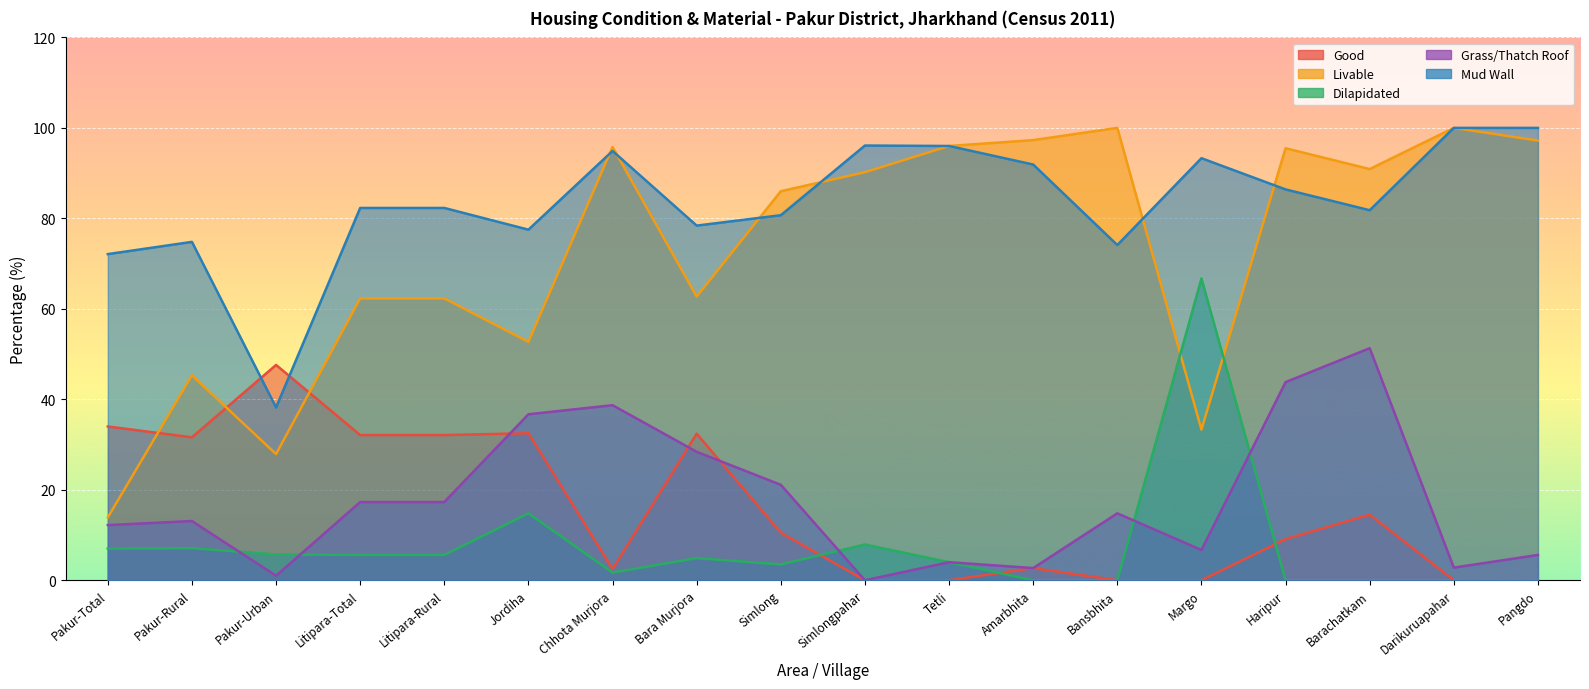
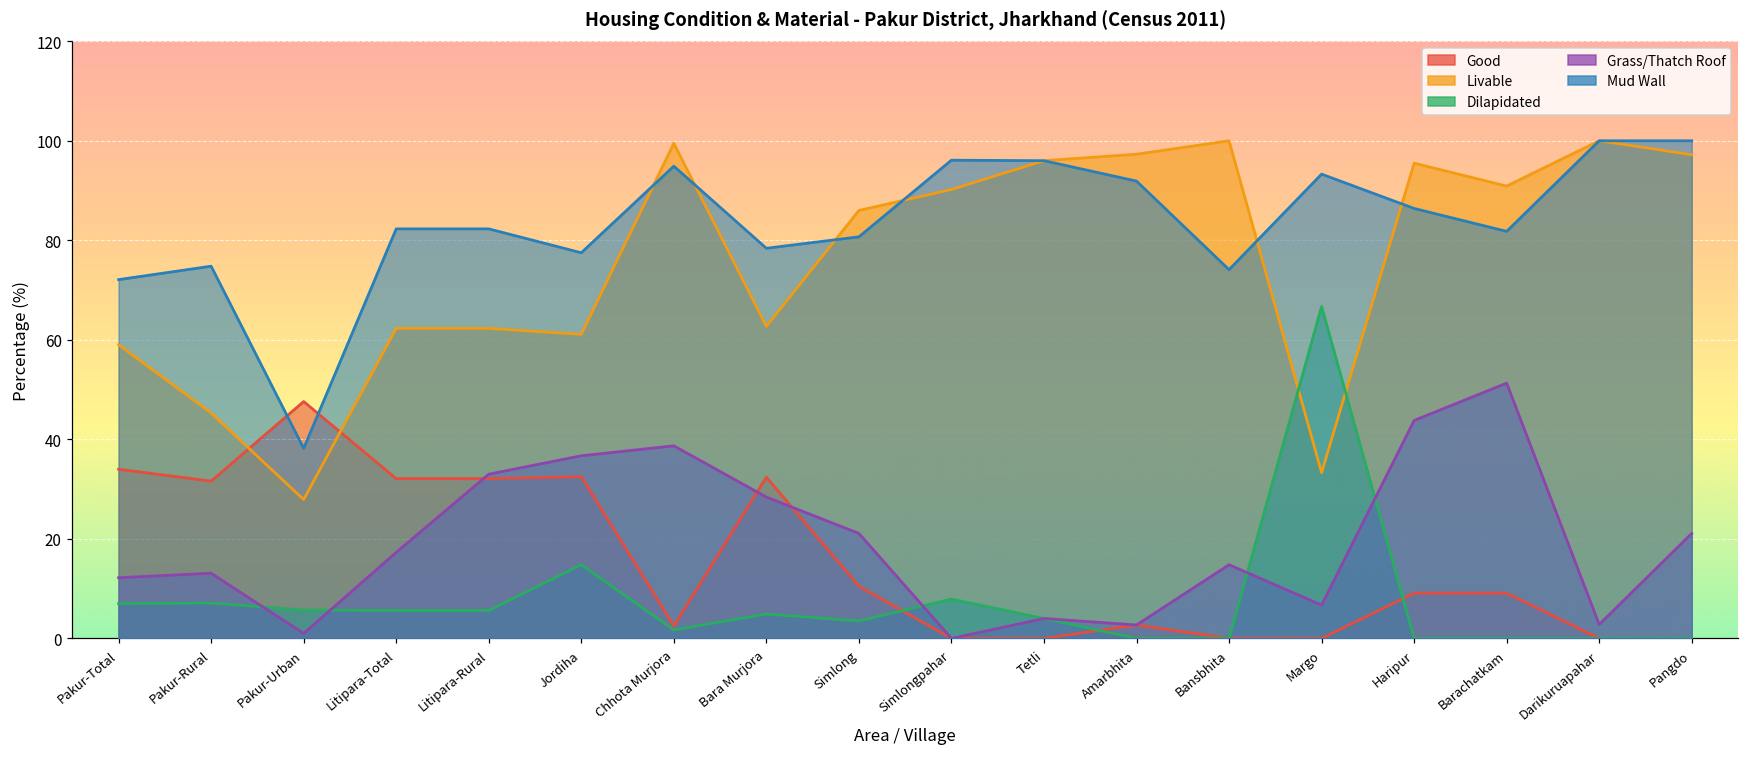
  {
    "Good": {
      "Pakur-Total": 34,
      "Pakur-Rural": 32,
      "Pakur-Urban": 48,
      "Litipara-Total": 32,
      "Litipara-Rural": 32,
      "Jordiha": 33,
      "Chhota Murjora": 3,
      "Bara Murjora": 32,
      "Simlong": 11,
      "Tetli": 0,
      "Margo": 0,
      "Haripur": 9,
-     "Barachatkam": 15
+     "Barachatkam": 9
    },
    "Livable": {
-     "Pakur-Total": 14,
+     "Pakur-Total": 59,
      "Pakur-Rural": 45,
      "Pakur-Urban": 28,
      "Litipara-Total": 62,
      "Litipara-Rural": 62,
-     "Jordiha": 53,
-     "Chhota Murjora": 96,
+     "Jordiha": 61,
+     "Chhota Murjora": 100,
      "Bara Murjora": 63,
      "Simlong": 86,
      "Simlongpahar": 90,
      "Amarbhita": 97,
      "Bansbhita": 100,
      "Margo": 33,
      "Haripur": 96,
      "Barachatkam": 91,
      "Pangdo": 97
    },
    "Dilapidated": {
      "Pakur-Total": 7,
      "Pakur-Rural": 7,
      "Pakur-Urban": 6,
      "Litipara-Total": 6,
      "Litipara-Rural": 6,
      "Jordiha": 15,
      "Chhota Murjora": 2,
      "Bara Murjora": 5,
      "Simlong": 4,
      "Simlongpahar": 8,
      "Amarbhita": 0,
      "Margo": 67,
      "Haripur": 0,
      "Barachatkam": 0
    },
    "Grass/Thatch Roof": {
      "Pakur-Total": 12,
      "Pakur-Rural": 13,
      "Pakur-Urban": 1,
      "Litipara-Total": 17,
-     "Litipara-Rural": 17,
+     "Litipara-Rural": 33,
      "Jordiha": 37,
      "Chhota Murjora": 39,
      "Bara Murjora": 28,
      "Simlong": 21,
      "Bansbhita": 15,
      "Margo": 7,
      "Haripur": 44,
      "Barachatkam": 51,
      "Darikuruapahar": 3,
-     "Pangdo": 6
+     "Pangdo": 21
    },
    "Mud Wall": {
      "Pakur-Total": 72,
      "Pakur-Rural": 75,
      "Pakur-Urban": 38,
      "Litipara-Total": 82,
      "Litipara-Rural": 82,
      "Jordiha": 78,
      "Chhota Murjora": 95,
      "Bara Murjora": 78,
      "Simlong": 81,
      "Simlongpahar": 96,
      "Amarbhita": 92,
      "Bansbhita": 74,
      "Margo": 93,
      "Haripur": 86,
      "Barachatkam": 82,
      "Pangdo": 100
    }
  }
